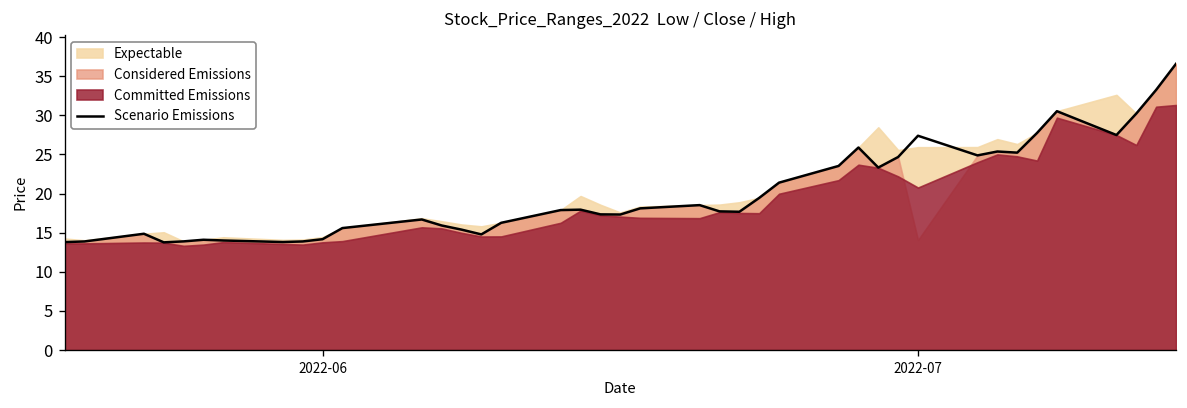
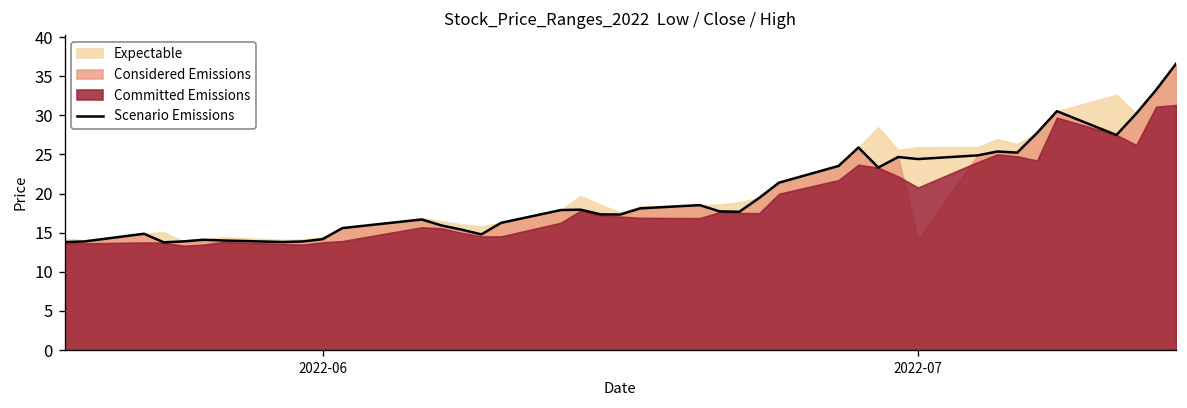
  {
    "Scenario Emissions": {
-     "2022-07": 27
+     "2022-07": 24
    },
    "Considered Emissions": {
      "2022-07": 14
    },
    "Committed Emissions": {
      "2022-06": 14,
      "2022-07": 21
    }
  }
